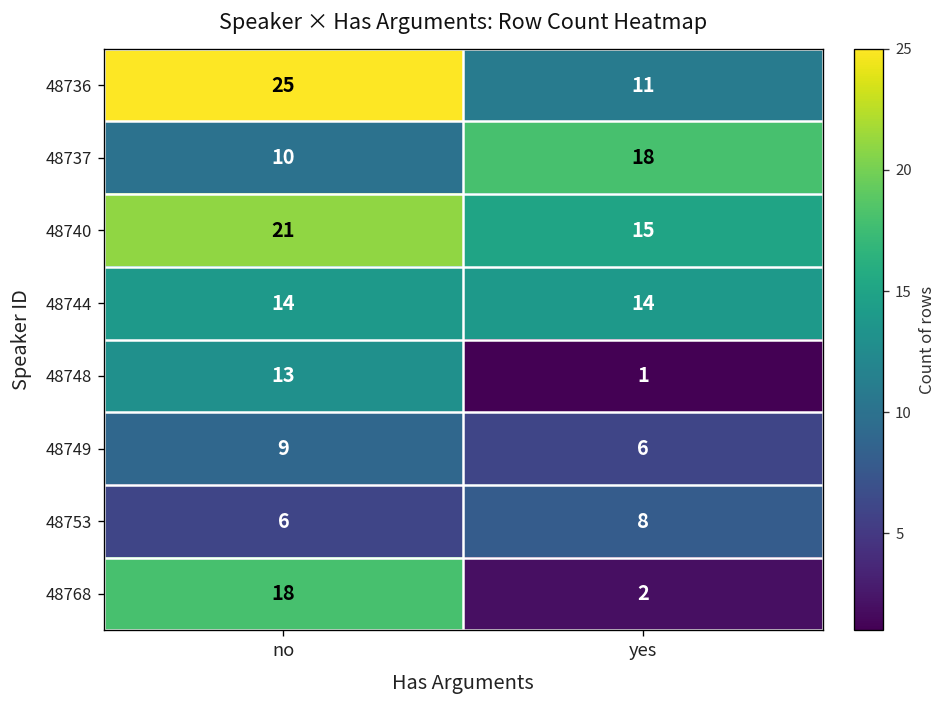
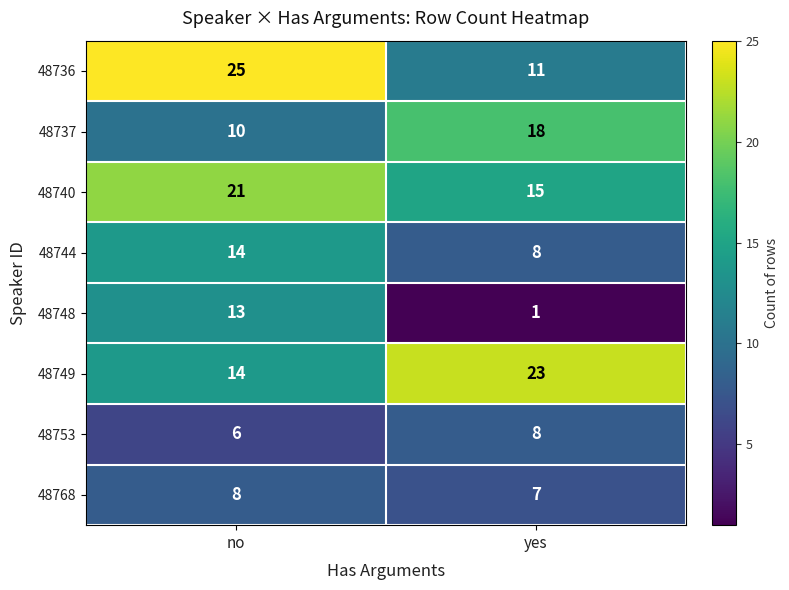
  {
    "48736": {
      "no": 25,
      "yes": 11
    },
    "48737": {
      "no": 10,
      "yes": 18
    },
    "48740": {
      "no": 21,
      "yes": 15
    },
    "48744": {
      "no": 14,
-     "yes": 14
+     "yes": 8
    },
    "48748": {
      "no": 13,
      "yes": 1
    },
    "48749": {
-     "no": 9,
-     "yes": 6
+     "no": 14,
+     "yes": 23
    },
    "48753": {
      "no": 6,
      "yes": 8
    },
    "48768": {
-     "no": 18,
-     "yes": 2
+     "no": 8,
+     "yes": 7
    }
  }
